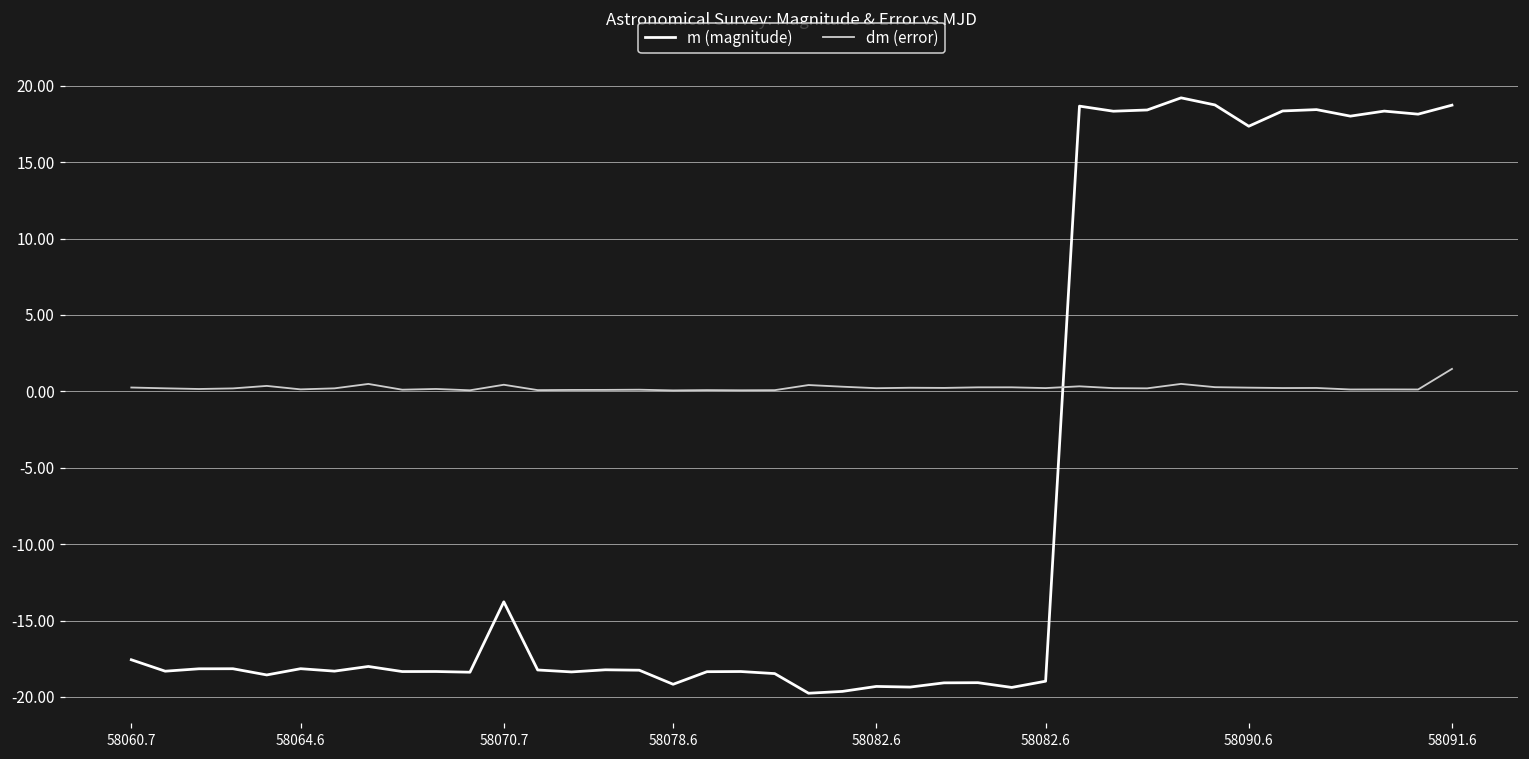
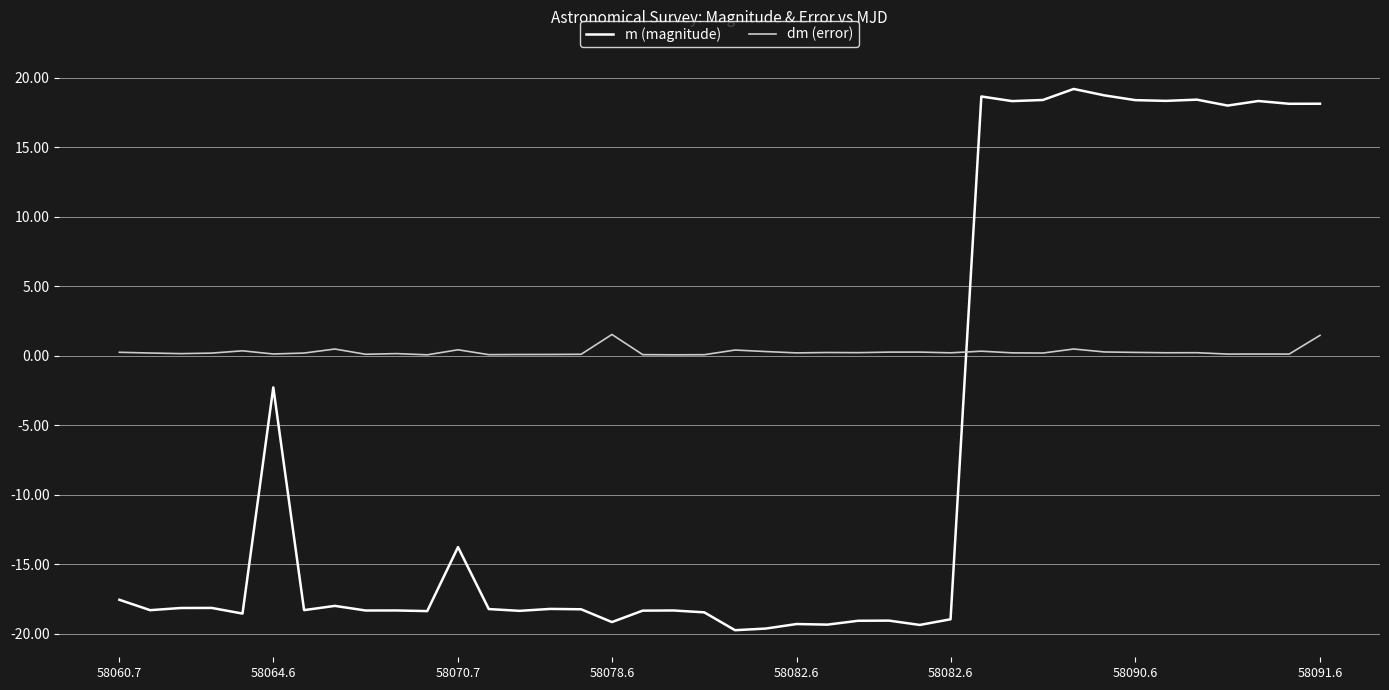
  {
    "m (magnitude)": {
      "58060.7": -17.6,
-     "58064.6": -18.2,
+     "58064.6": -2.3,
      "58070.7": -13.8,
      "58078.6": -19.2,
-     "58090.6": 17.4,
-     "58091.6": 18.7
+     "58090.6": 18.4,
+     "58091.6": 18.1
    },
    "dm (error)": {
      "58060.7": 0.3,
      "58064.6": 0.1,
      "58070.7": 0.4,
-     "58078.6": 0.1,
+     "58078.6": 1.5,
      "58090.6": 0.2,
      "58091.6": 1.5
    }
  }
